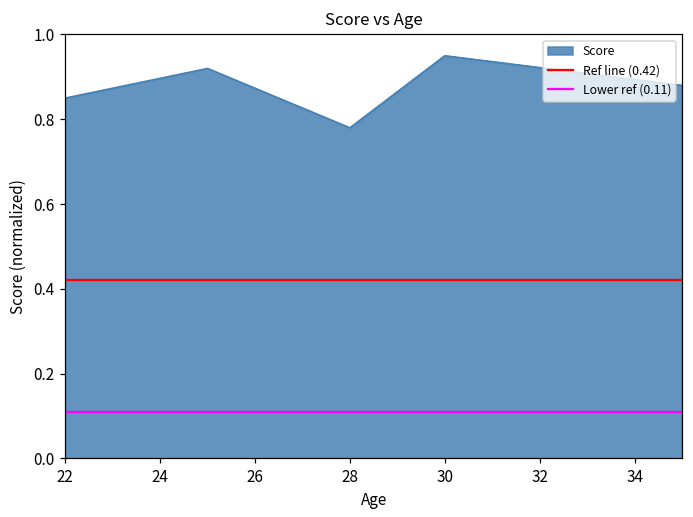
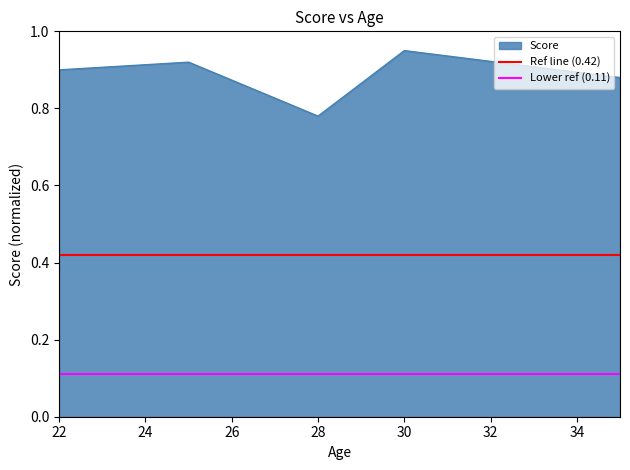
  {
-   "22": 0.85,
+   "22": 0.90,
    "28": 0.78,
    "30": 0.95
  }
